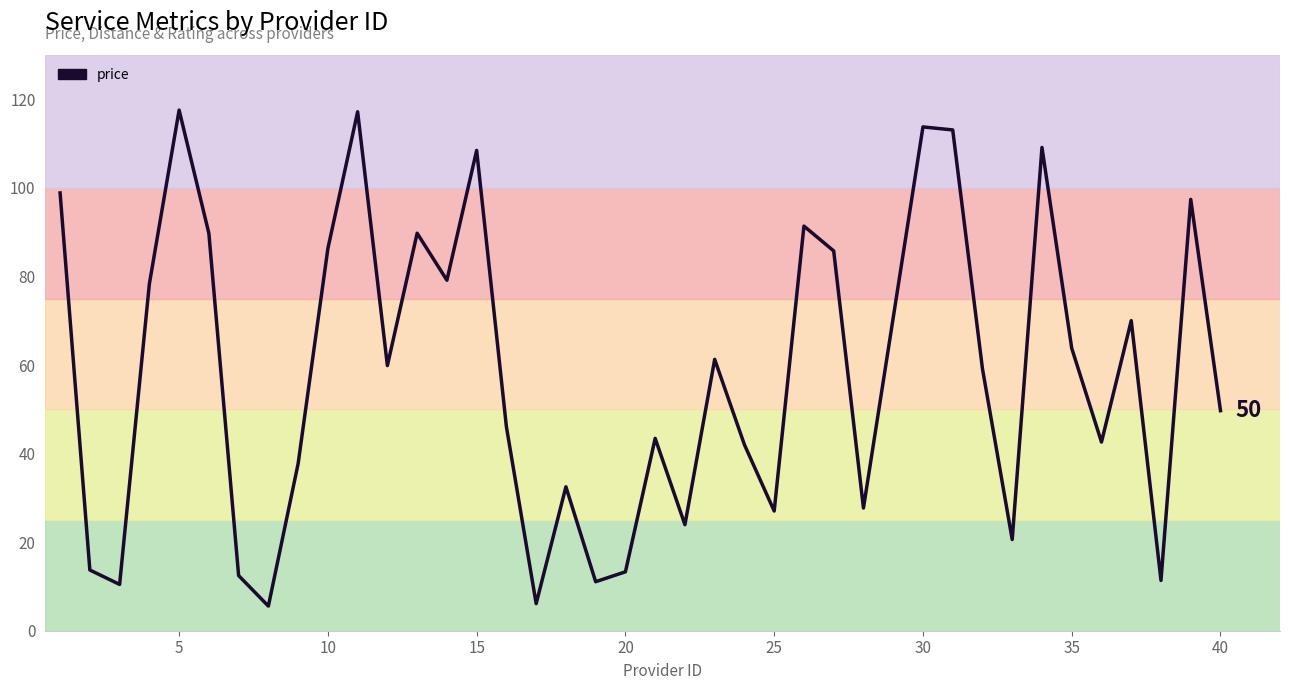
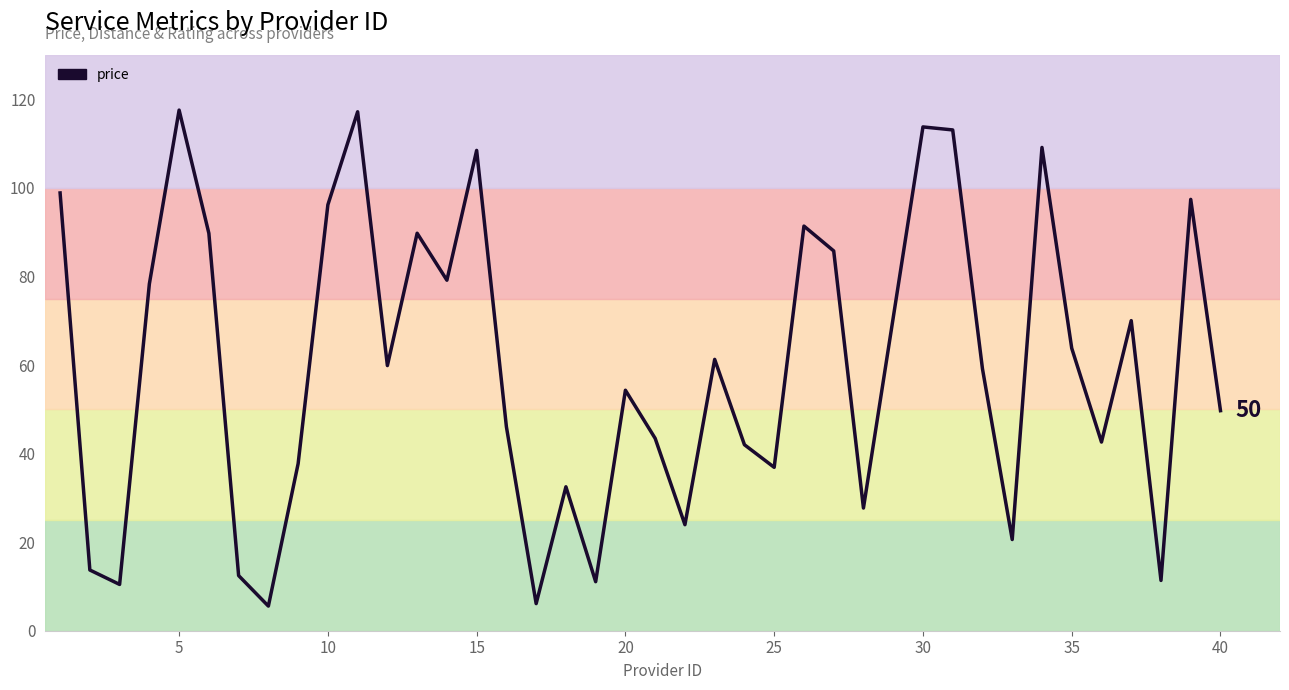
  {
    "5": 118,
-   "10": 86,
+   "10": 96,
    "15": 108,
-   "20": 13,
-   "25": 27,
+   "20": 54,
+   "25": 37,
    "30": 114,
    "35": 64
  }
